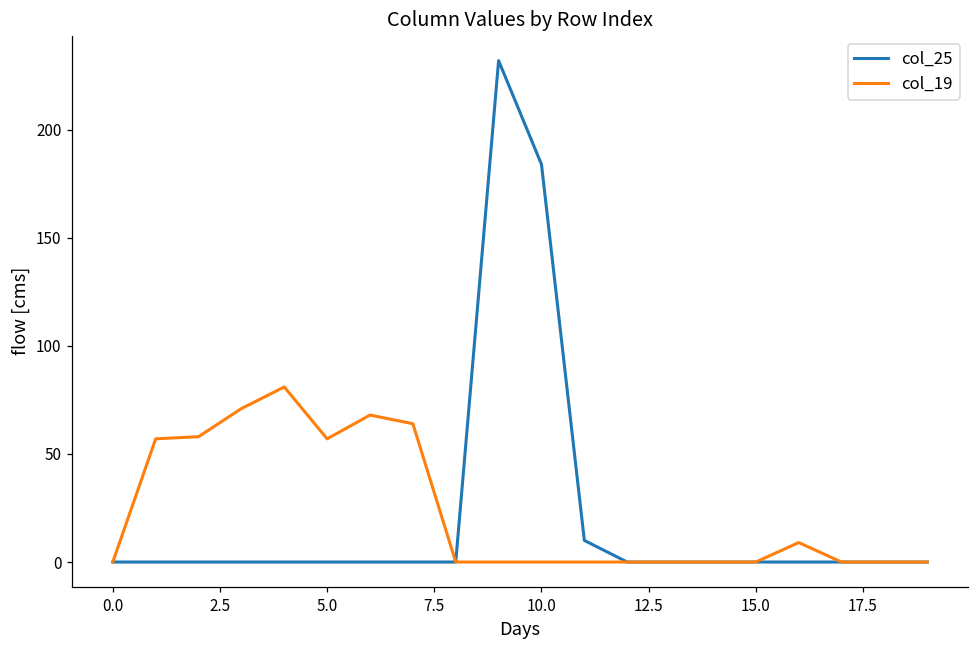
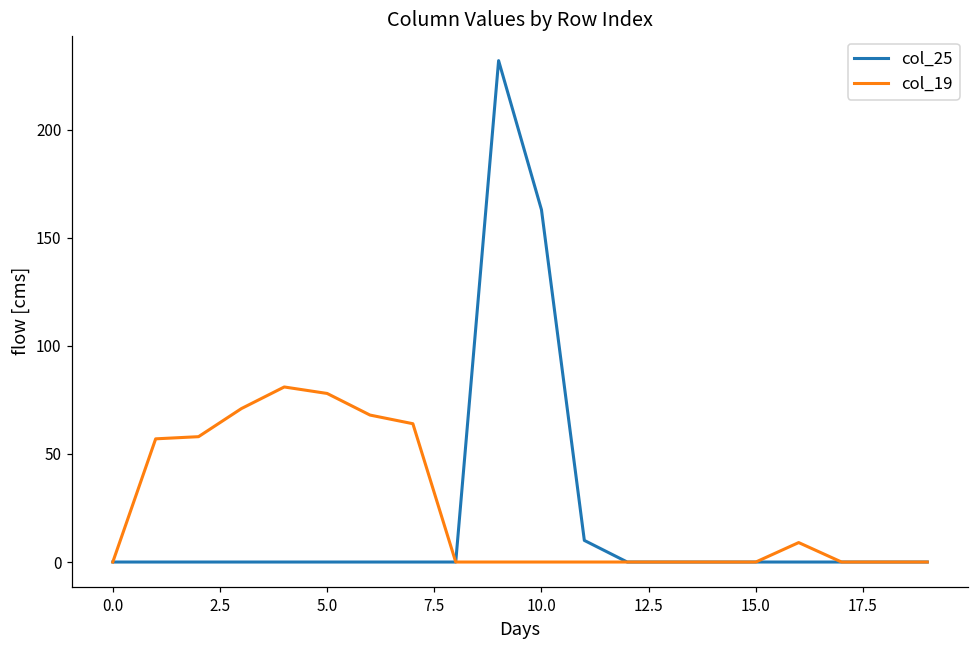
  {
    "col_25": {
      "5.0": 0,
-     "10.0": 184
+     "10.0": 163
    },
    "col_19": {
-     "5.0": 57,
+     "5.0": 78,
      "10.0": 0
    }
  }
